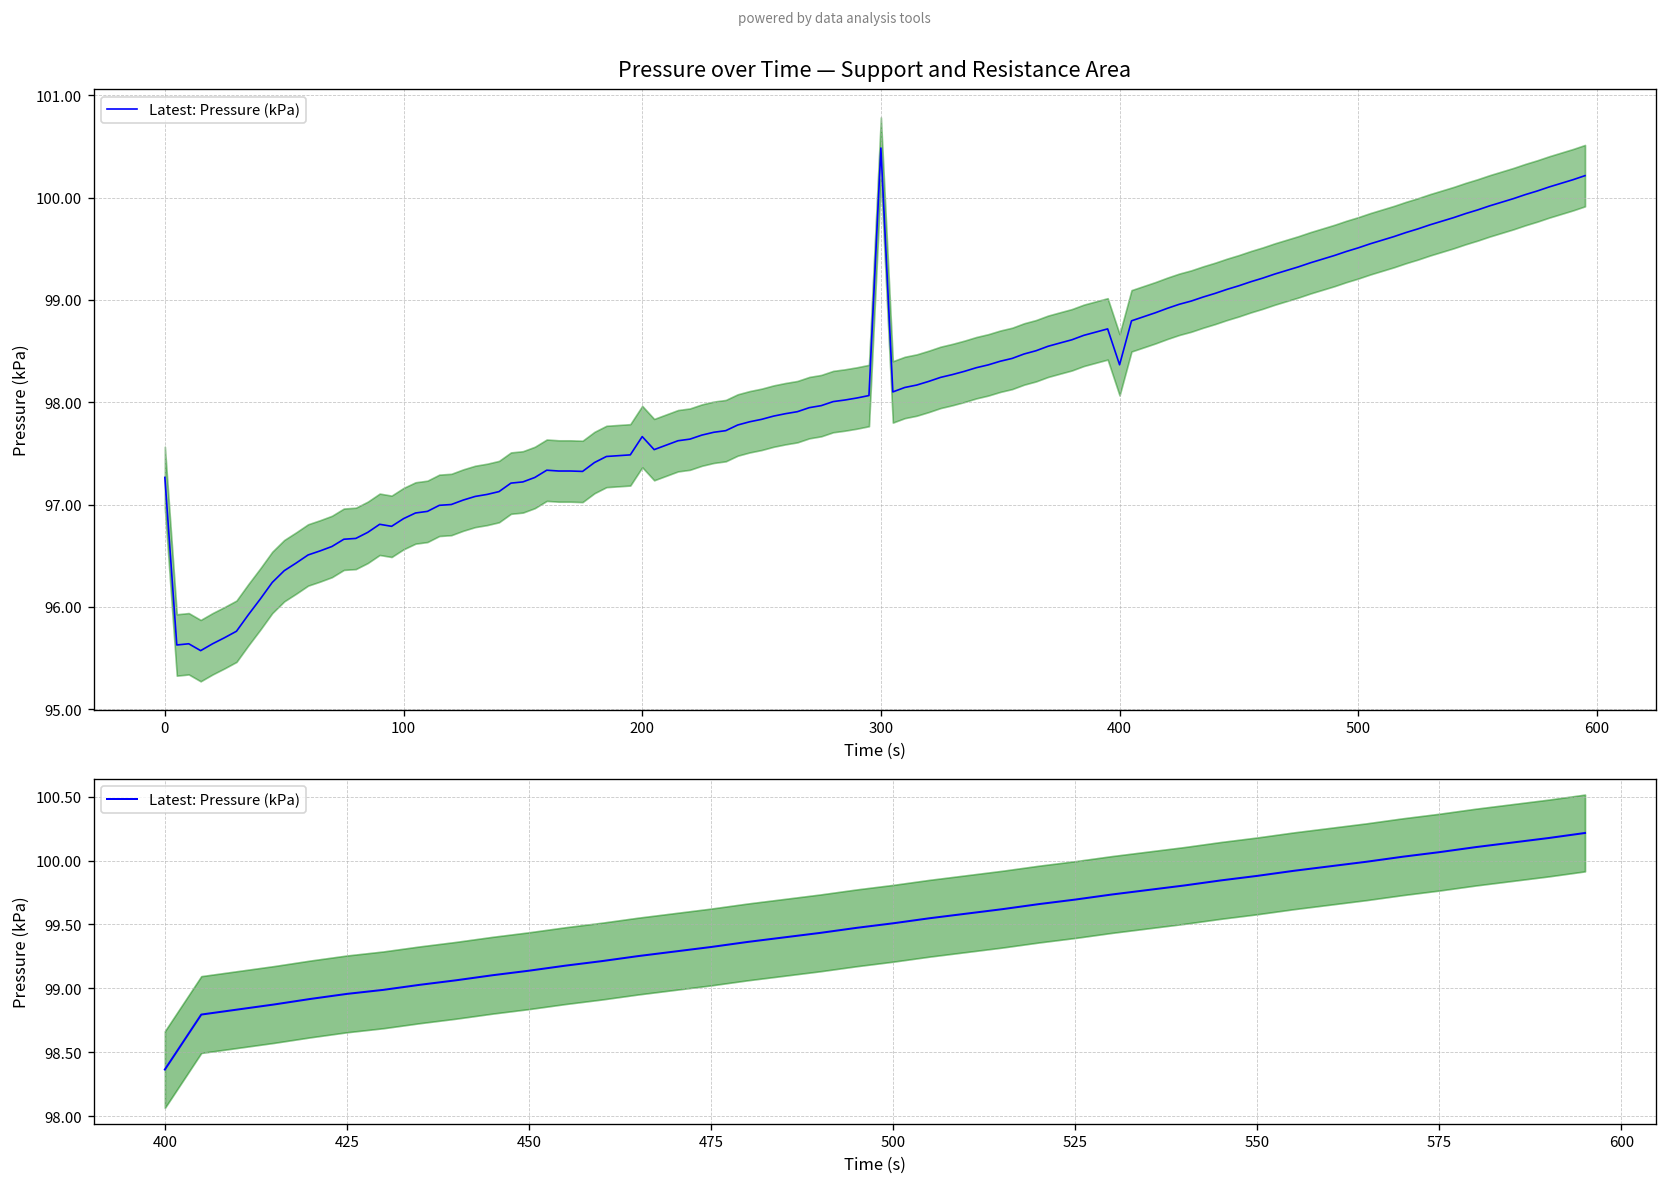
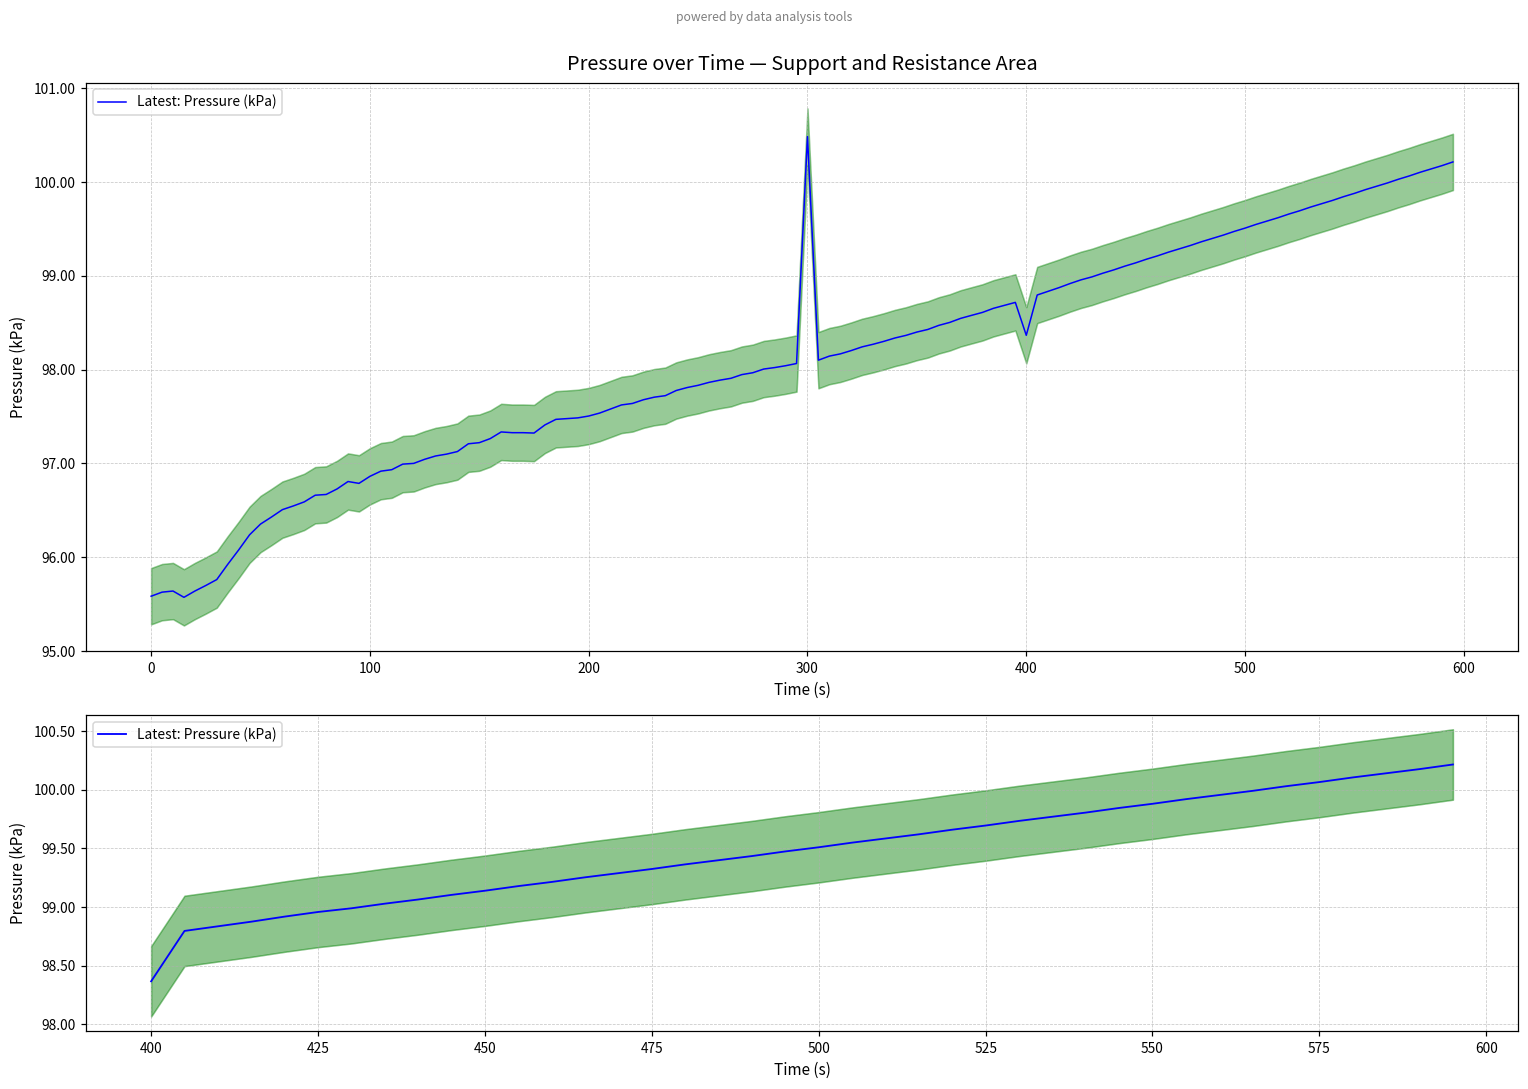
  {
    "Pressure over Time — Support and Resistance Area": {
      "Latest: Pressure (kPa)": {
-       "0": 97.3,
+       "0": 95.6,
        "100": 96.9,
-       "200": 97.7,
+       "200": 97.5,
        "300": 100.5,
        "400": 98.4,
        "500": 99.5
      }
    }
  }
